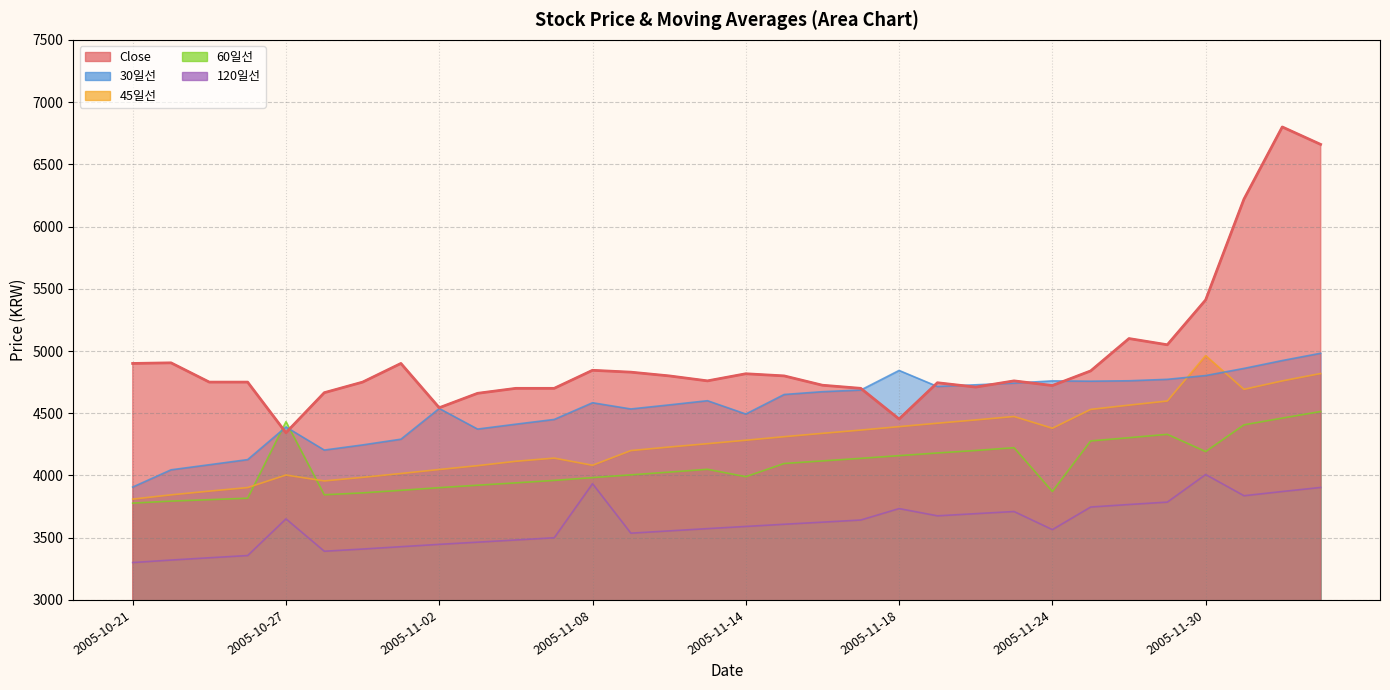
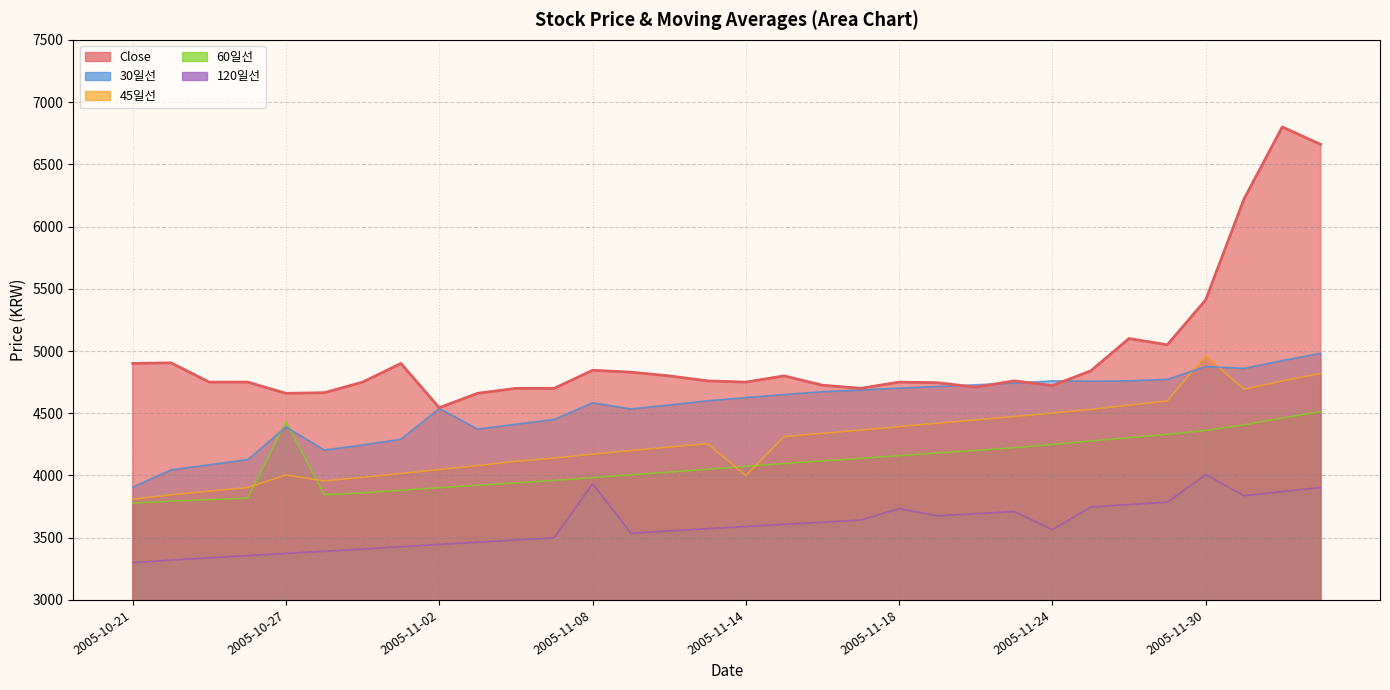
  {
    "120일선": {
      "2005-10-21": 3300,
-     "2005-10-27": 3650,
+     "2005-10-27": 3370,
      "2005-11-02": 3450,
      "2005-11-08": 3930,
      "2005-11-14": 3590,
      "2005-11-18": 3730,
      "2005-11-24": 3560,
      "2005-11-30": 4010
    },
    "60일선": {
      "2005-10-21": 3780,
      "2005-10-27": 4430,
      "2005-11-02": 3900,
      "2005-11-08": 3980,
-     "2005-11-14": 3990,
+     "2005-11-14": 4070,
      "2005-11-18": 4160,
-     "2005-11-24": 3870,
-     "2005-11-30": 4190
+     "2005-11-24": 4250,
+     "2005-11-30": 4360
    },
    "45일선": {
      "2005-10-21": 3810,
      "2005-10-27": 4000,
      "2005-11-02": 4050,
-     "2005-11-08": 4080,
-     "2005-11-14": 4280,
+     "2005-11-08": 4170,
+     "2005-11-14": 4000,
      "2005-11-18": 4390,
-     "2005-11-24": 4380,
+     "2005-11-24": 4500,
      "2005-11-30": 4960
    },
    "30일선": {
      "2005-10-21": 3910,
      "2005-10-27": 4390,
      "2005-11-08": 4580,
-     "2005-11-14": 4490,
-     "2005-11-18": 4840,
+     "2005-11-14": 4630,
+     "2005-11-18": 4700,
      "2005-11-24": 4760,
-     "2005-11-30": 4800
+     "2005-11-30": 4880
    },
    "Close": {
      "2005-10-21": 4900,
-     "2005-10-27": 4340,
+     "2005-10-27": 4660,
      "2005-11-08": 4850,
-     "2005-11-14": 4820,
-     "2005-11-18": 4450,
+     "2005-11-14": 4750,
+     "2005-11-18": 4750,
      "2005-11-24": 4720,
      "2005-11-30": 5410
    }
  }
